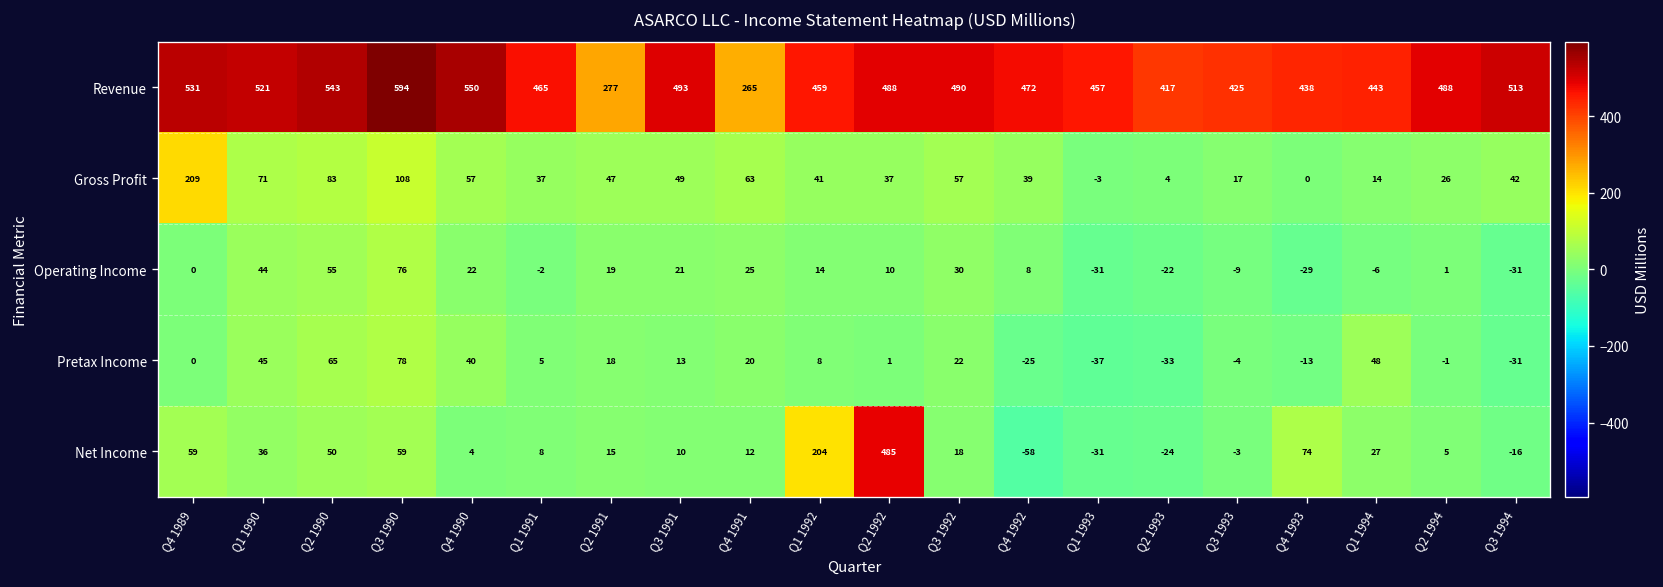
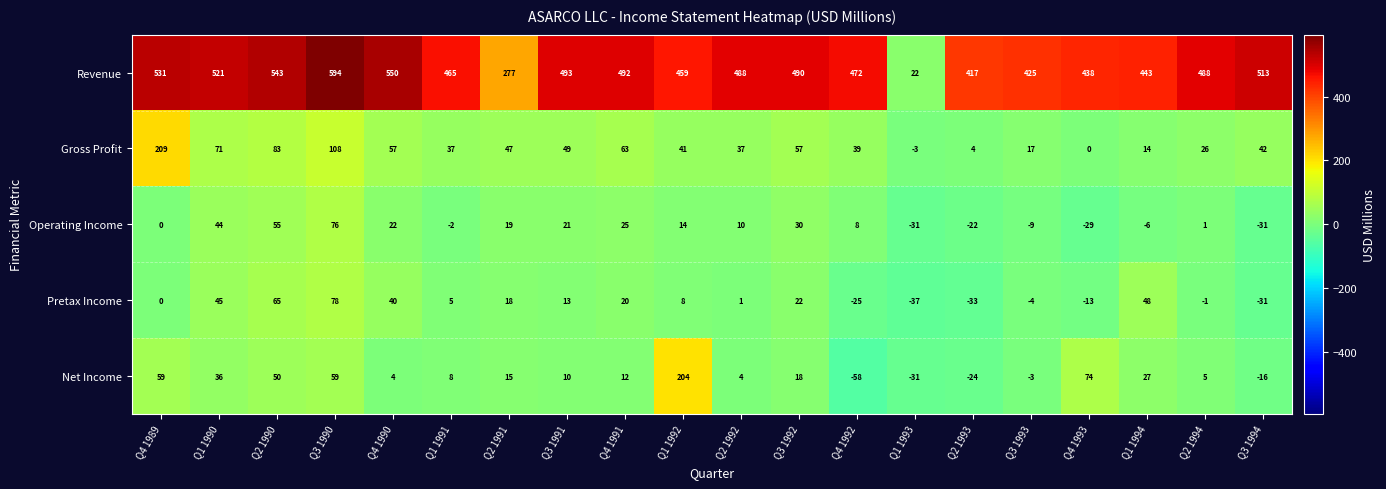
  {
    "Revenue": {
      "Q4 1989": 531,
      "Q1 1990": 521,
      "Q2 1990": 543,
      "Q3 1990": 594,
      "Q4 1990": 550,
      "Q1 1991": 465,
      "Q2 1991": 277,
      "Q3 1991": 493,
-     "Q4 1991": 265,
+     "Q4 1991": 492,
      "Q1 1992": 459,
      "Q2 1992": 488,
      "Q3 1992": 490,
      "Q4 1992": 472,
-     "Q1 1993": 457,
+     "Q1 1993": 22,
      "Q2 1993": 417,
      "Q3 1993": 425,
      "Q4 1993": 438,
      "Q1 1994": 443,
      "Q2 1994": 488,
      "Q3 1994": 513
    },
    "Gross Profit": {
      "Q4 1989": 209,
      "Q1 1990": 71,
      "Q2 1990": 83,
      "Q3 1990": 108,
      "Q4 1990": 57,
      "Q1 1991": 37,
      "Q2 1991": 47,
      "Q3 1991": 49,
      "Q4 1991": 63,
      "Q1 1992": 41,
      "Q2 1992": 37,
      "Q3 1992": 57,
      "Q4 1992": 39,
      "Q1 1993": -3,
      "Q2 1993": 4,
      "Q3 1993": 17,
      "Q4 1993": 0,
      "Q1 1994": 14,
      "Q2 1994": 26,
      "Q3 1994": 42
    },
    "Operating Income": {
      "Q4 1989": 0,
      "Q1 1990": 44,
      "Q2 1990": 55,
      "Q3 1990": 76,
      "Q4 1990": 22,
      "Q1 1991": -2,
      "Q2 1991": 19,
      "Q3 1991": 21,
      "Q4 1991": 25,
      "Q1 1992": 14,
      "Q2 1992": 10,
      "Q3 1992": 30,
      "Q4 1992": 8,
      "Q1 1993": -31,
      "Q2 1993": -22,
      "Q3 1993": -9,
      "Q4 1993": -29,
      "Q1 1994": -6,
      "Q2 1994": 1,
      "Q3 1994": -31
    },
    "Pretax Income": {
      "Q4 1989": 0,
      "Q1 1990": 45,
      "Q2 1990": 65,
      "Q3 1990": 78,
      "Q4 1990": 40,
      "Q1 1991": 5,
      "Q2 1991": 18,
      "Q3 1991": 13,
      "Q4 1991": 20,
      "Q1 1992": 8,
      "Q2 1992": 1,
      "Q3 1992": 22,
      "Q4 1992": -25,
      "Q1 1993": -37,
      "Q2 1993": -33,
      "Q3 1993": -4,
      "Q4 1993": -13,
      "Q1 1994": 48,
      "Q2 1994": -1,
      "Q3 1994": -31
    },
    "Net Income": {
      "Q4 1989": 59,
      "Q1 1990": 36,
      "Q2 1990": 50,
      "Q3 1990": 59,
      "Q4 1990": 4,
      "Q1 1991": 8,
      "Q2 1991": 15,
      "Q3 1991": 10,
      "Q4 1991": 12,
      "Q1 1992": 204,
-     "Q2 1992": 485,
+     "Q2 1992": 4,
      "Q3 1992": 18,
      "Q4 1992": -58,
      "Q1 1993": -31,
      "Q2 1993": -24,
      "Q3 1993": -3,
      "Q4 1993": 74,
      "Q1 1994": 27,
      "Q2 1994": 5,
      "Q3 1994": -16
    }
  }
